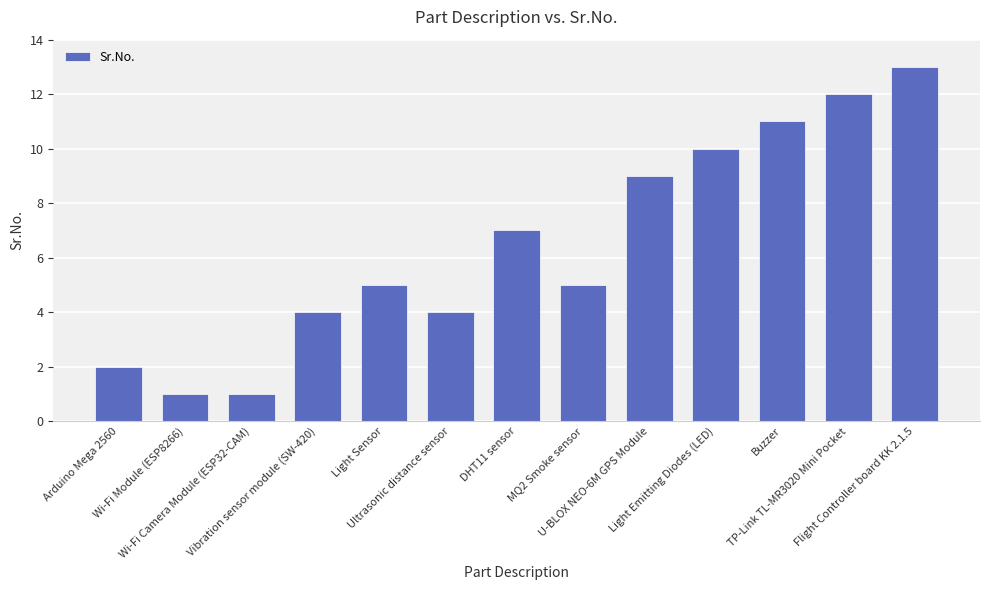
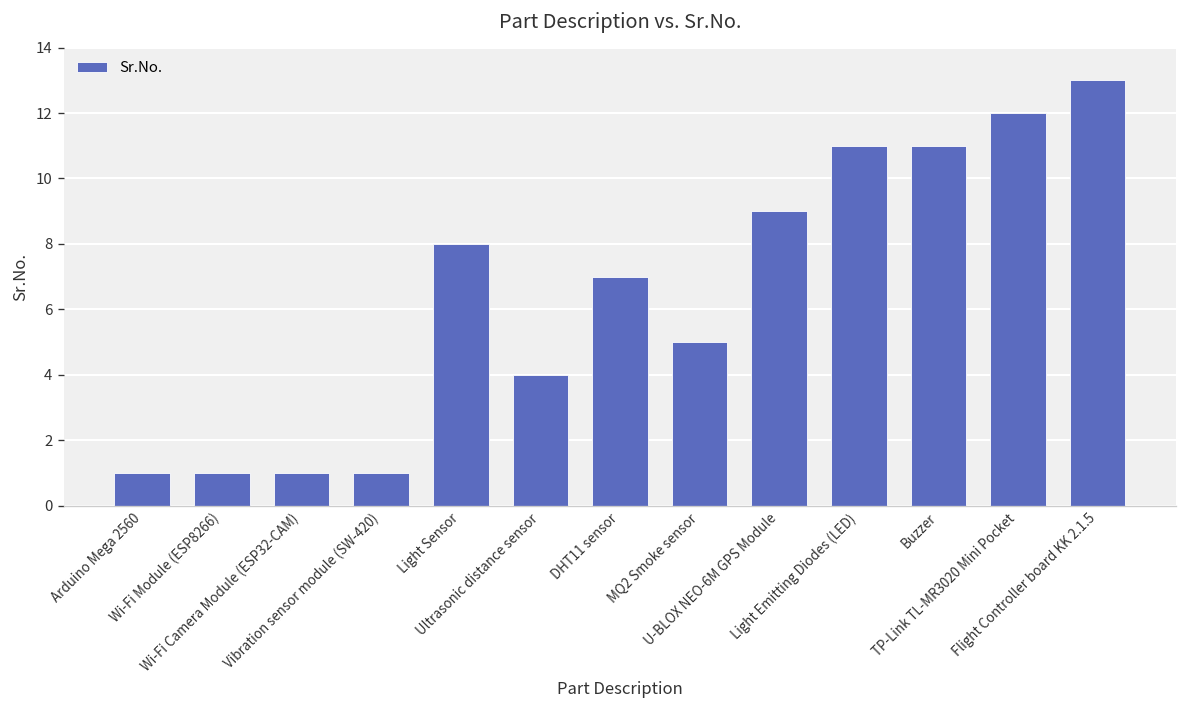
  {
-   "Arduino Mega 2560": 2,
+   "Arduino Mega 2560": 1,
    "Wi-Fi Module (ESP8266)": 1,
    "Wi-Fi Camera Module (ESP32-CAM)": 1,
-   "Vibration sensor module (SW-420)": 4,
-   "Light Sensor": 5,
+   "Vibration sensor module (SW-420)": 1,
+   "Light Sensor": 8,
    "Ultrasonic distance sensor": 4,
    "DHT11 sensor": 7,
    "MQ2 Smoke sensor": 5,
    "U-BLOX NEO-6M GPS Module": 9,
-   "Light Emitting Diodes (LED)": 10,
+   "Light Emitting Diodes (LED)": 11,
    "Buzzer": 11,
    "TP-Link TL-MR3020 Mini Pocket": 12,
    "Flight Controller board KK 2.1.5": 13
  }
